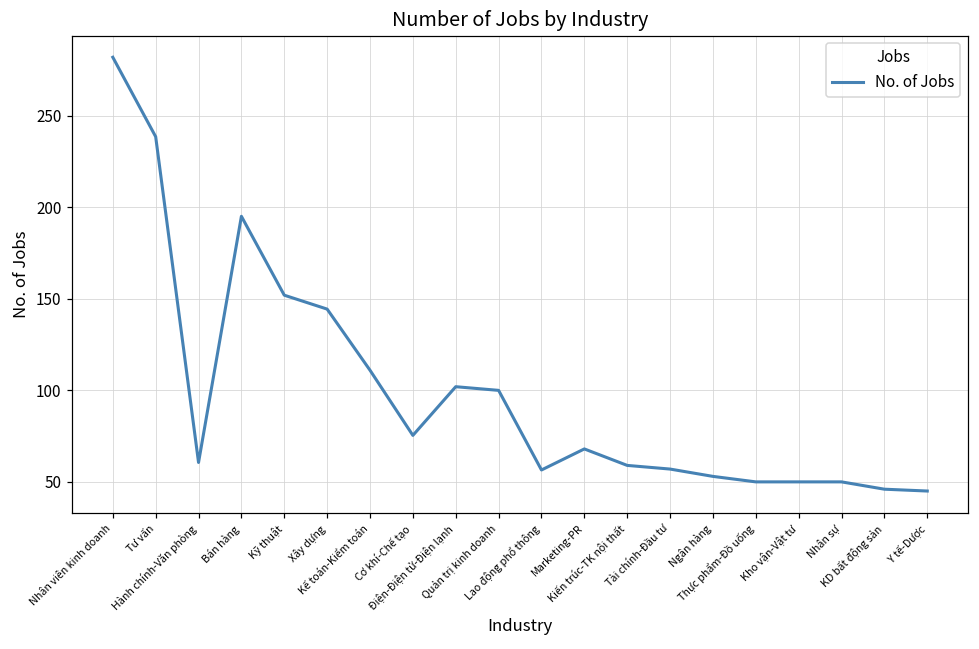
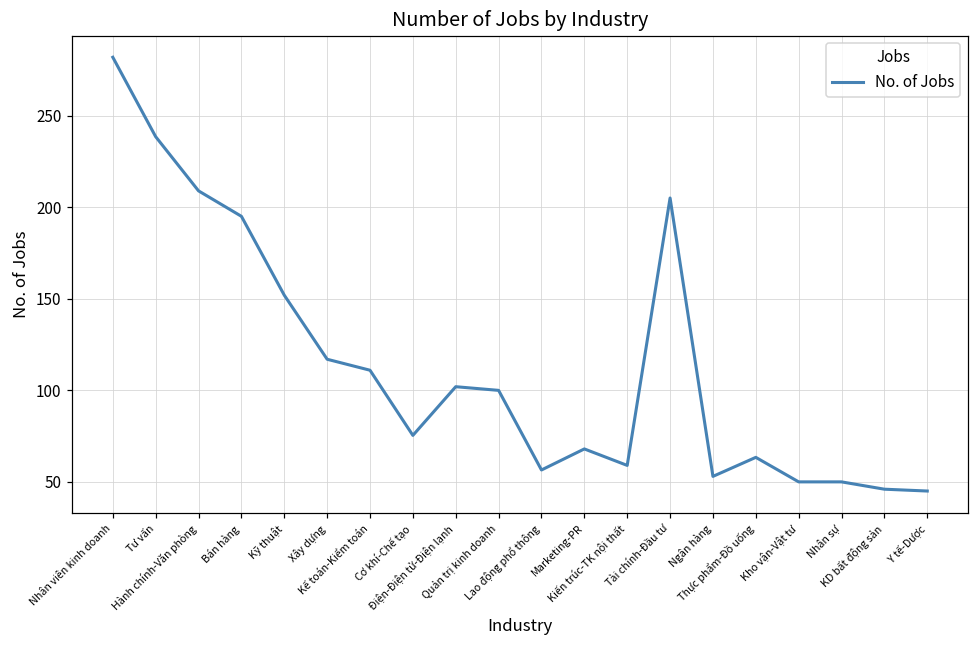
  {
    "Nhân viên kinh doanh": 282,
    "Tư vấn": 239,
-   "Hành chính-Văn phòng": 61,
+   "Hành chính-Văn phòng": 209,
    "Bán hàng": 195,
    "Kỹ thuật": 152,
-   "Xây dựng": 144,
+   "Xây dựng": 117,
    "Kế toán-Kiểm toán": 111,
    "Cơ khí-Chế tạo": 75,
    "Điện-Điện tử-Điện lạnh": 102,
    "Quản trị kinh doanh": 100,
    "Lao động phổ thông": 57,
    "Marketing-PR": 68,
    "Kiến trúc-TK nội thất": 59,
-   "Tài chính-Đầu tư": 57,
+   "Tài chính-Đầu tư": 205,
    "Ngân hàng": 53,
-   "Thực phẩm-Đồ uống": 50,
+   "Thực phẩm-Đồ uống": 63,
    "Kho vận-Vật tư": 50,
    "Nhân sự": 50,
    "KD bất động sản": 46,
    "Y tế-Dược": 45
  }
